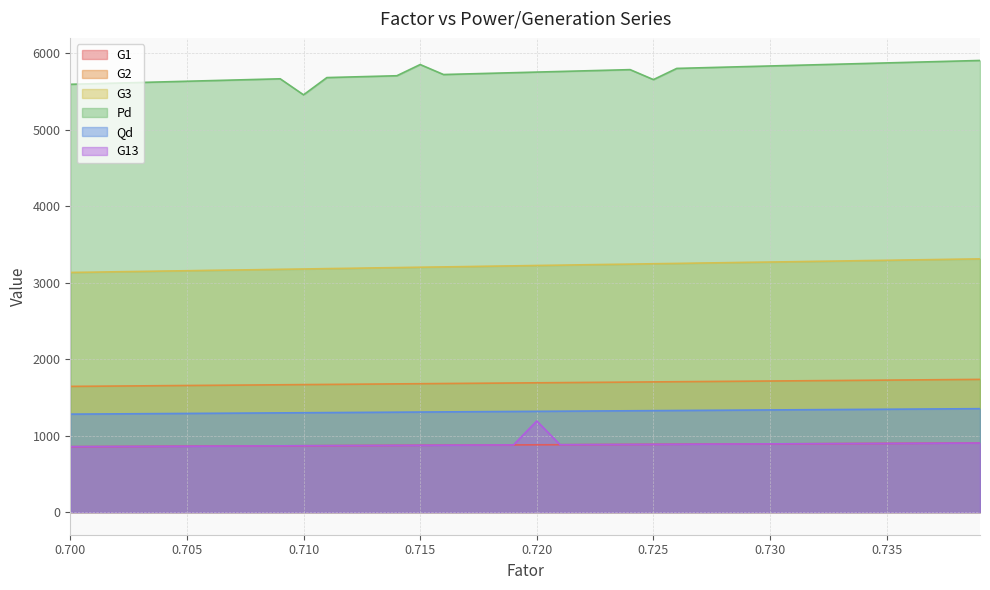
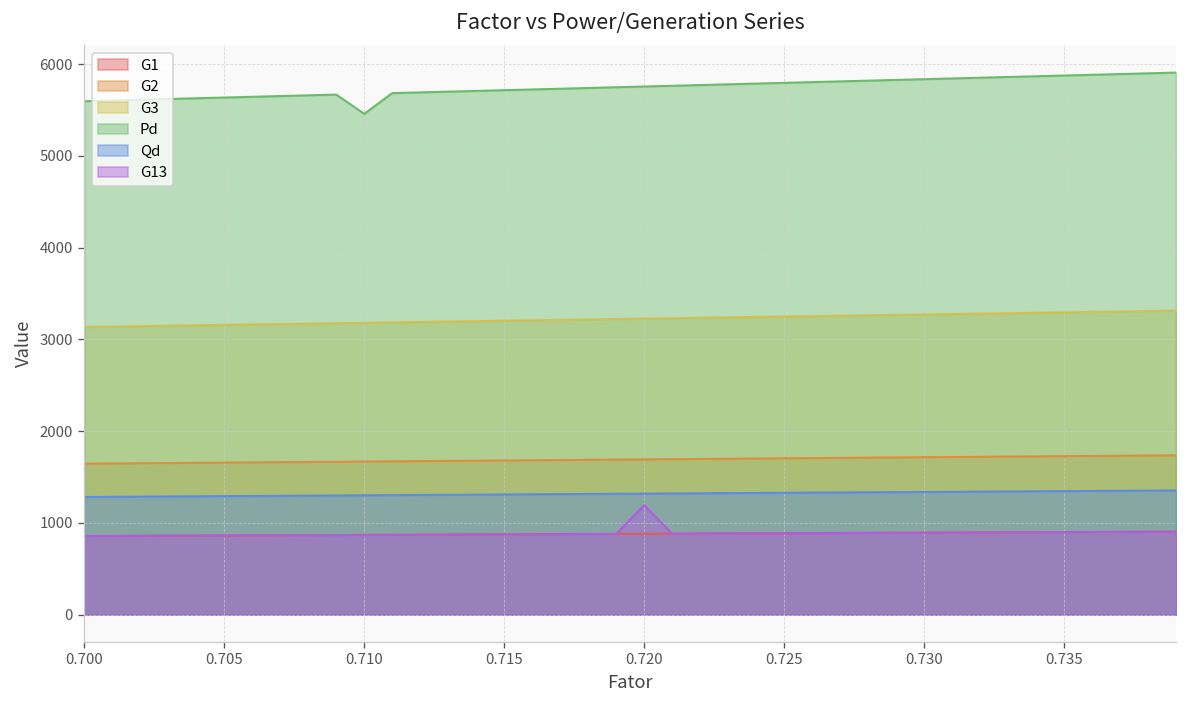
  {
    "Pd": {
      "0.700": 5600,
      "0.705": 5600,
      "0.710": 5500,
-     "0.715": 5900,
+     "0.715": 5700,
      "0.720": 5800,
-     "0.725": 5700,
+     "0.725": 5800,
      "0.730": 5800,
      "0.735": 5900
    },
    "Qd": {
      "0.700": 1300,
      "0.705": 1300,
      "0.710": 1300,
      "0.715": 1300,
      "0.720": 1300,
      "0.725": 1300,
      "0.730": 1300,
      "0.735": 1300
    },
    "G13": {
      "0.720": 1200
    }
  }
